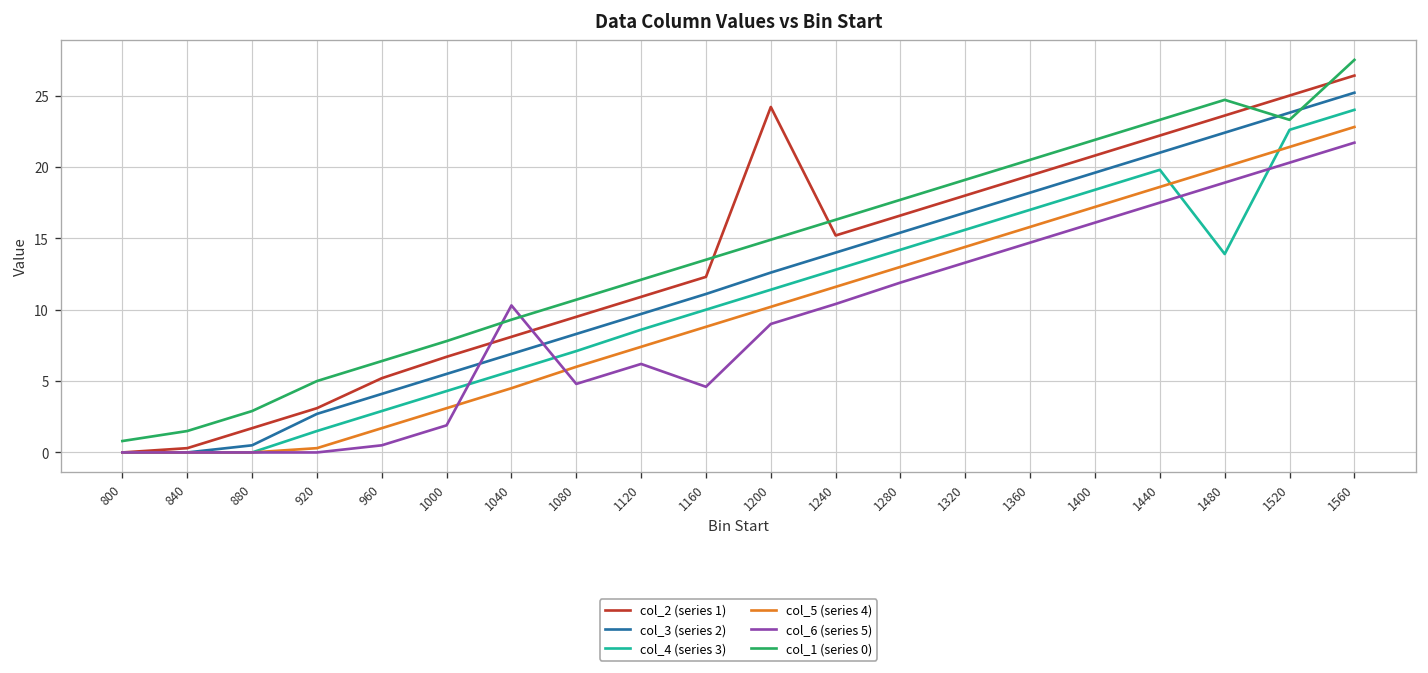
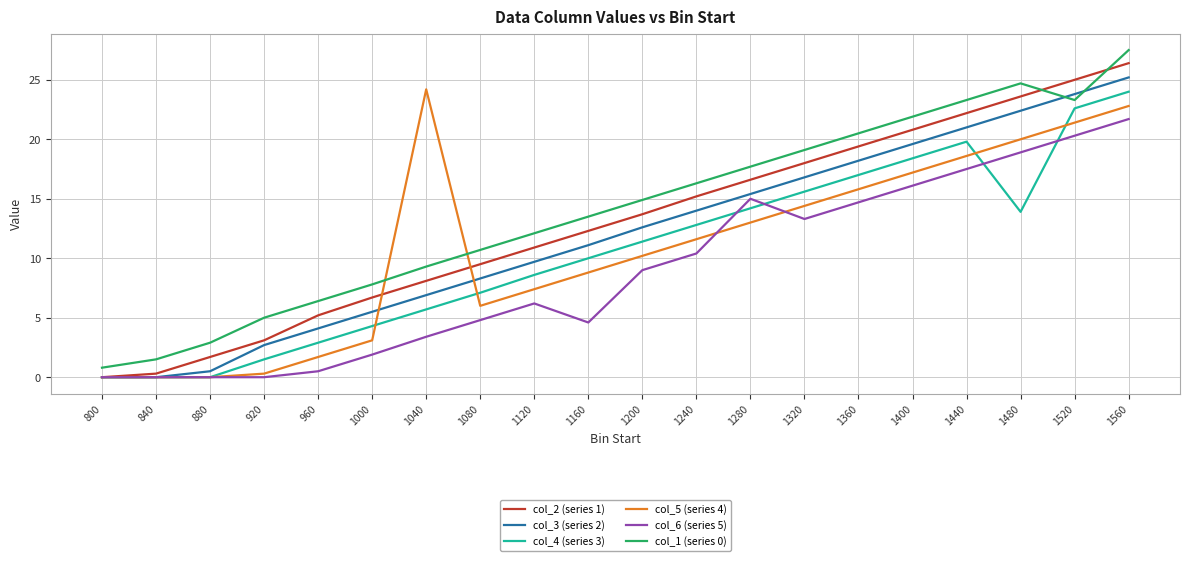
  {
    "col_2 (series 1)": {
      "840": 0.3,
      "880": 1.7,
      "920": 3.1,
      "960": 5.2,
      "1000": 6.7,
      "1040": 8.1,
      "1080": 9.5,
      "1120": 10.9,
      "1160": 12.3,
-     "1200": 24.2,
+     "1200": 13.7,
      "1240": 15.2,
      "1280": 16.6,
      "1320": 18.0,
      "1360": 19.4,
      "1400": 20.8,
      "1440": 22.2,
      "1480": 23.6,
      "1520": 25.0,
      "1560": 26.4
    },
    "col_3 (series 2)": {
      "880": 0.5,
      "920": 2.7,
      "960": 4.1,
      "1000": 5.5,
      "1040": 6.9,
      "1080": 8.3,
      "1120": 9.7,
      "1160": 11.1,
      "1200": 12.6,
      "1240": 14.0,
      "1280": 15.4,
      "1320": 16.8,
      "1360": 18.2,
      "1400": 19.6,
      "1440": 21.0,
      "1480": 22.4,
      "1520": 23.8,
      "1560": 25.2
    },
    "col_4 (series 3)": {
      "920": 1.5,
      "960": 2.9,
      "1000": 4.3,
      "1040": 5.7,
      "1080": 7.1,
      "1120": 8.6,
      "1160": 10.0,
      "1200": 11.4,
      "1240": 12.8,
      "1280": 14.2,
      "1320": 15.6,
      "1360": 17.0,
      "1400": 18.4,
      "1440": 19.8,
      "1480": 13.9,
      "1520": 22.6,
      "1560": 24.0
    },
    "col_5 (series 4)": {
      "920": 0.3,
      "960": 1.7,
      "1000": 3.1,
-     "1040": 4.5,
+     "1040": 24.2,
      "1080": 6.0,
      "1120": 7.4,
      "1160": 8.8,
      "1200": 10.2,
      "1240": 11.6,
      "1280": 13.0,
      "1320": 14.4,
      "1360": 15.8,
      "1400": 17.2,
      "1440": 18.6,
      "1480": 20.0,
      "1520": 21.4,
      "1560": 22.8
    },
    "col_6 (series 5)": {
      "920": 0.0,
      "960": 0.5,
      "1000": 1.9,
-     "1040": 10.3,
+     "1040": 3.4,
      "1080": 4.8,
      "1120": 6.2,
      "1160": 4.6,
      "1200": 9.0,
      "1240": 10.4,
-     "1280": 11.9,
+     "1280": 15.0,
      "1320": 13.3,
      "1360": 14.7,
      "1400": 16.1,
      "1440": 17.5,
      "1480": 18.9,
      "1520": 20.3,
      "1560": 21.7
    },
    "col_1 (series 0)": {
      "800": 0.8,
      "840": 1.5,
      "880": 2.9,
      "920": 5.0,
      "960": 6.4,
      "1000": 7.8,
      "1040": 9.3,
      "1080": 10.7,
      "1120": 12.1,
      "1160": 13.5,
      "1200": 14.9,
      "1240": 16.3,
      "1280": 17.7,
      "1320": 19.1,
      "1360": 20.5,
      "1400": 21.9,
      "1440": 23.3,
      "1480": 24.7,
      "1520": 23.3,
      "1560": 27.5
    }
  }
